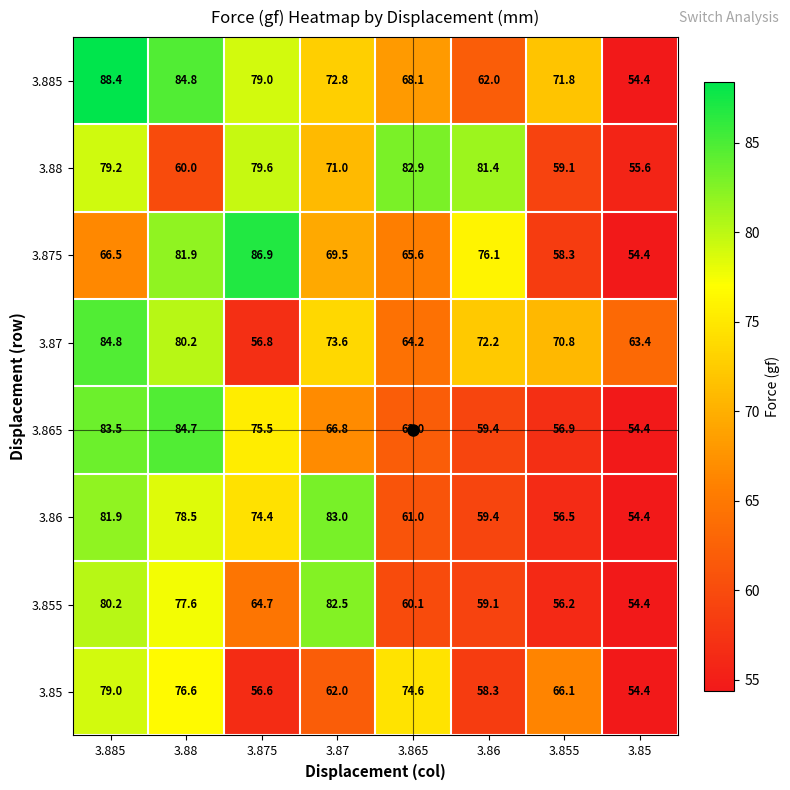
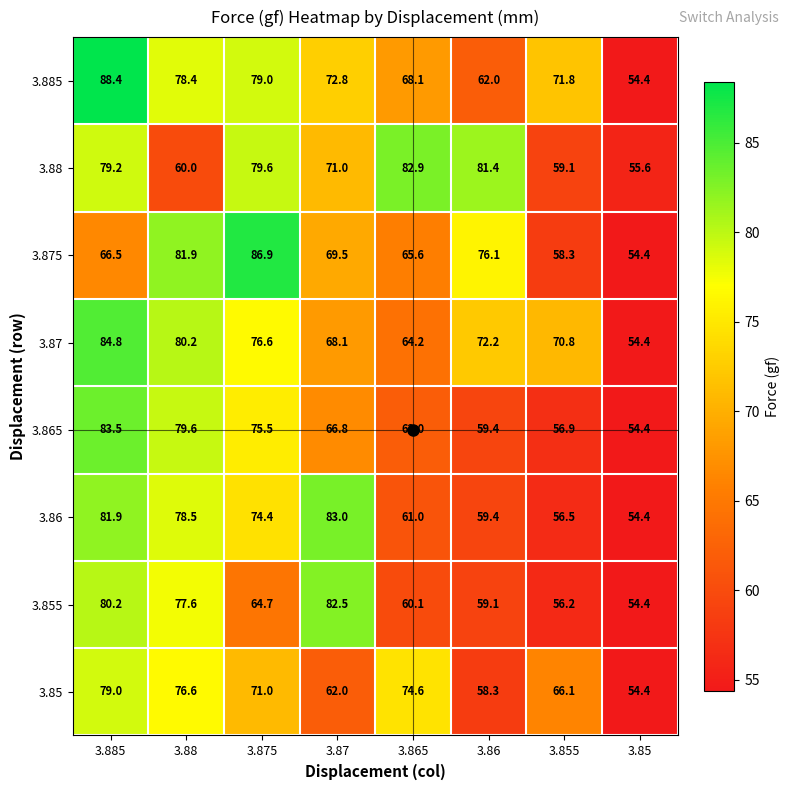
  {
    "3.885": {
      "3.885": 88.4,
-     "3.88": 84.8,
+     "3.88": 78.4,
      "3.875": 79.0,
      "3.87": 72.8,
      "3.865": 68.1,
      "3.86": 62.0,
      "3.855": 71.8,
      "3.85": 54.4
    },
    "3.88": {
      "3.885": 79.2,
      "3.88": 60.0,
      "3.875": 79.6,
      "3.87": 71.0,
      "3.865": 82.9,
      "3.86": 81.4,
      "3.855": 59.1,
      "3.85": 55.6
    },
    "3.875": {
      "3.885": 66.5,
      "3.88": 81.9,
      "3.875": 86.9,
      "3.87": 69.5,
      "3.865": 65.6,
      "3.86": 76.1,
      "3.855": 58.3,
      "3.85": 54.4
    },
    "3.87": {
      "3.885": 84.8,
      "3.88": 80.2,
-     "3.875": 56.8,
-     "3.87": 73.6,
+     "3.875": 76.6,
+     "3.87": 68.1,
      "3.865": 64.2,
      "3.86": 72.2,
      "3.855": 70.8,
-     "3.85": 63.4
+     "3.85": 54.4
    },
    "3.865": {
      "3.885": 83.5,
-     "3.88": 84.7,
+     "3.88": 79.6,
      "3.875": 75.5,
      "3.87": 66.8,
      "3.86": 59.4,
      "3.855": 56.9,
      "3.85": 54.4
    },
    "3.86": {
      "3.885": 81.9,
      "3.88": 78.5,
      "3.875": 74.4,
      "3.87": 83.0,
      "3.865": 61.0,
      "3.86": 59.4,
      "3.855": 56.5,
      "3.85": 54.4
    },
    "3.855": {
      "3.885": 80.2,
      "3.88": 77.6,
      "3.875": 64.7,
      "3.87": 82.5,
      "3.865": 60.1,
      "3.86": 59.1,
      "3.855": 56.2,
      "3.85": 54.4
    },
    "3.85": {
      "3.885": 79.0,
      "3.88": 76.6,
-     "3.875": 56.6,
+     "3.875": 71.0,
      "3.87": 62.0,
      "3.865": 74.6,
      "3.86": 58.3,
      "3.855": 66.1,
      "3.85": 54.4
    }
  }
